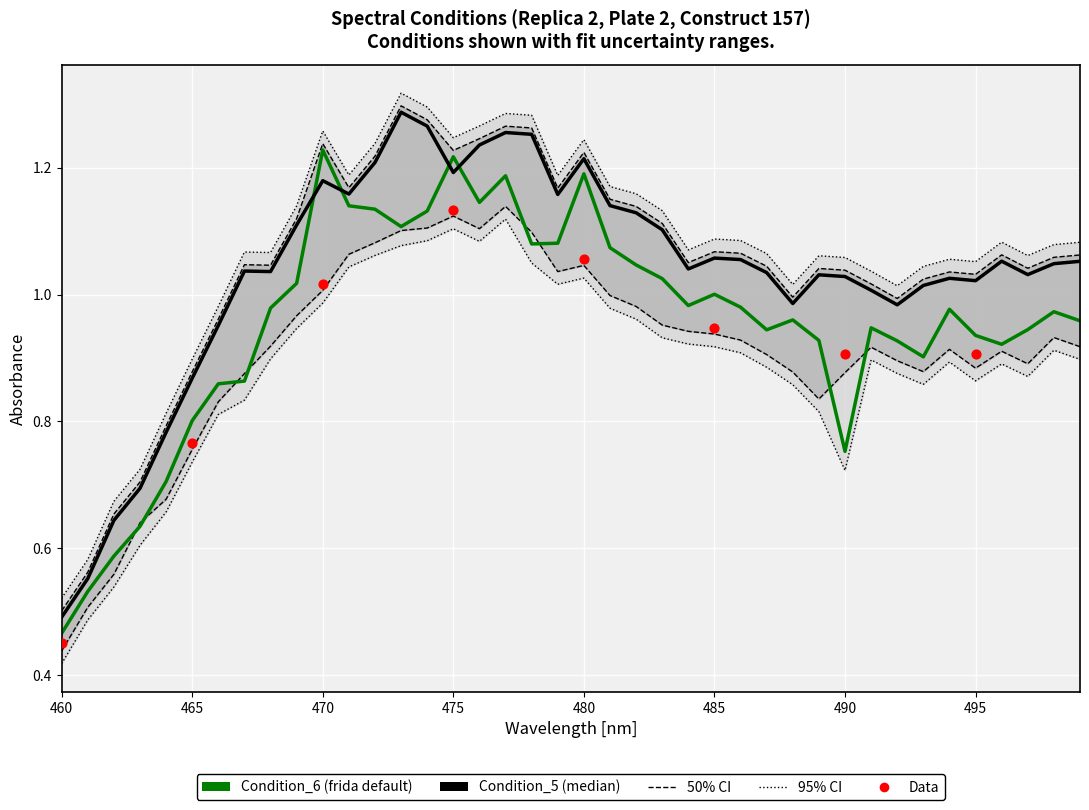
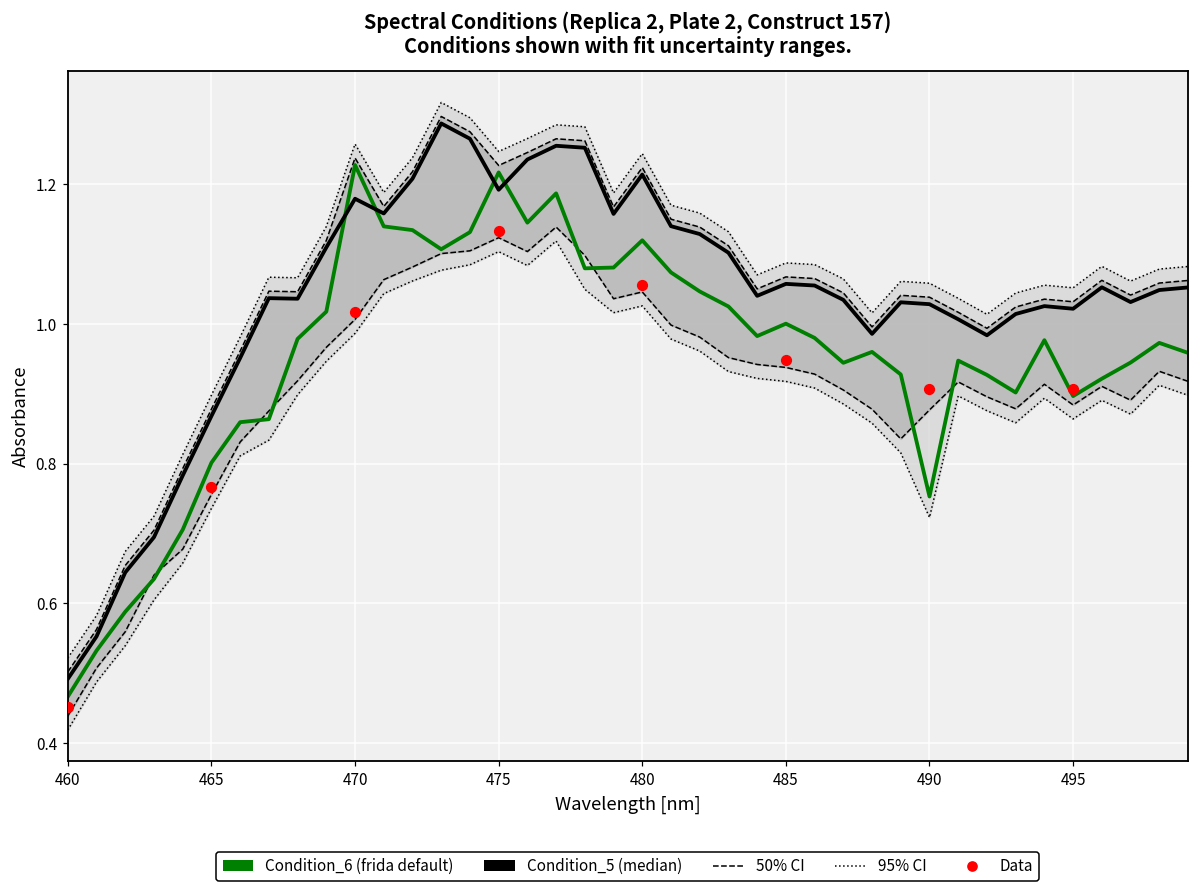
  {
    "Condition_6 (frida default)": {
      "460": 0.47,
      "465": 0.80,
      "470": 1.23,
      "475": 1.22,
-     "480": 1.19,
+     "480": 1.12,
      "485": 1.00,
      "490": 0.75,
-     "495": 0.94
+     "495": 0.90
    }
  }
